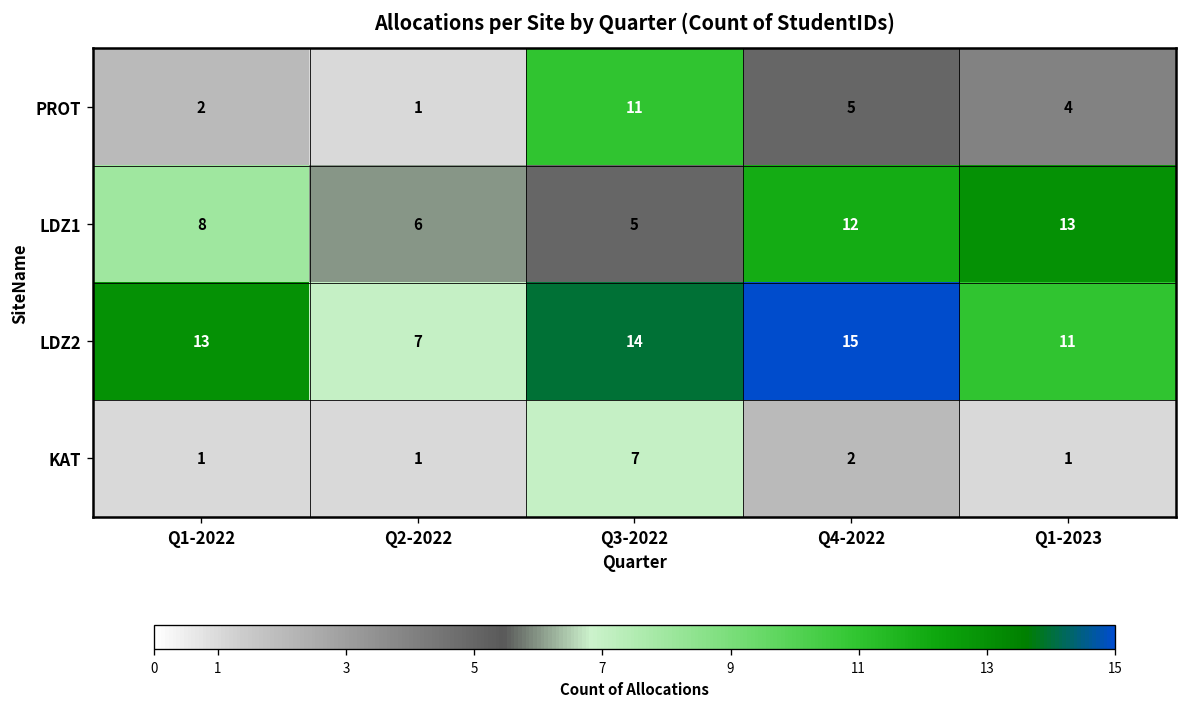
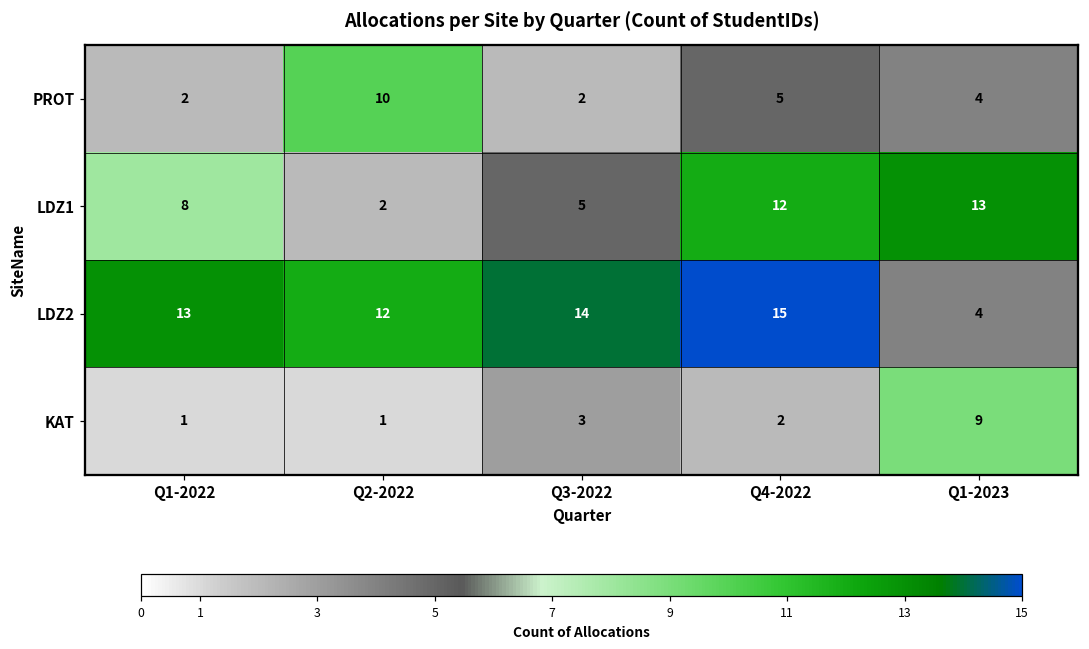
  {
    "PROT": {
      "Q1-2022": 2,
-     "Q2-2022": 1,
-     "Q3-2022": 11,
+     "Q2-2022": 10,
+     "Q3-2022": 2,
      "Q4-2022": 5,
      "Q1-2023": 4
    },
    "LDZ1": {
      "Q1-2022": 8,
-     "Q2-2022": 6,
+     "Q2-2022": 2,
      "Q3-2022": 5,
      "Q4-2022": 12,
      "Q1-2023": 13
    },
    "LDZ2": {
      "Q1-2022": 13,
-     "Q2-2022": 7,
+     "Q2-2022": 12,
      "Q3-2022": 14,
      "Q4-2022": 15,
-     "Q1-2023": 11
+     "Q1-2023": 4
    },
    "KAT": {
      "Q1-2022": 1,
      "Q2-2022": 1,
-     "Q3-2022": 7,
+     "Q3-2022": 3,
      "Q4-2022": 2,
-     "Q1-2023": 1
+     "Q1-2023": 9
    }
  }
